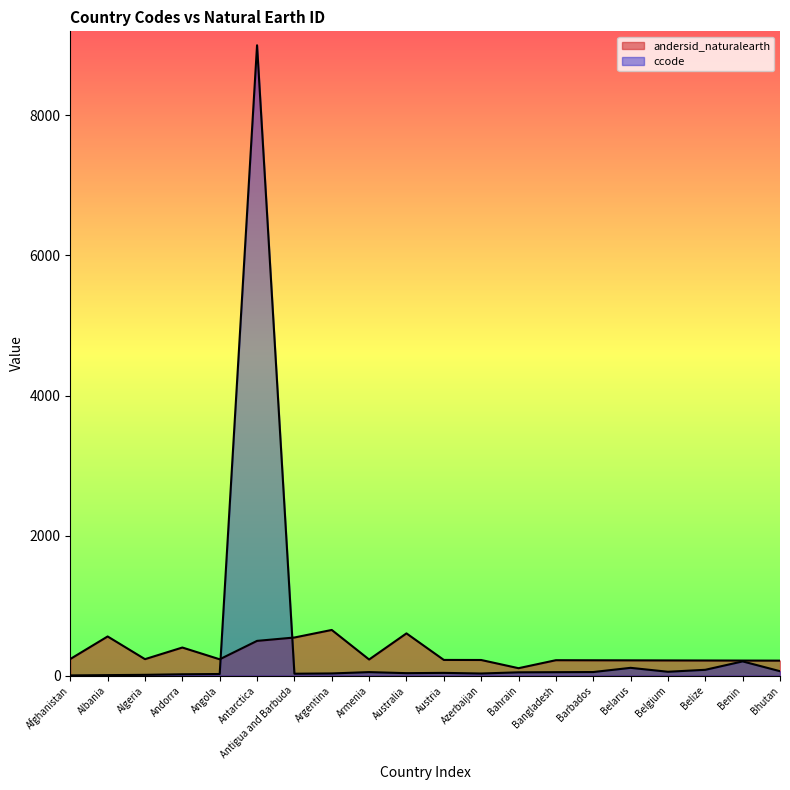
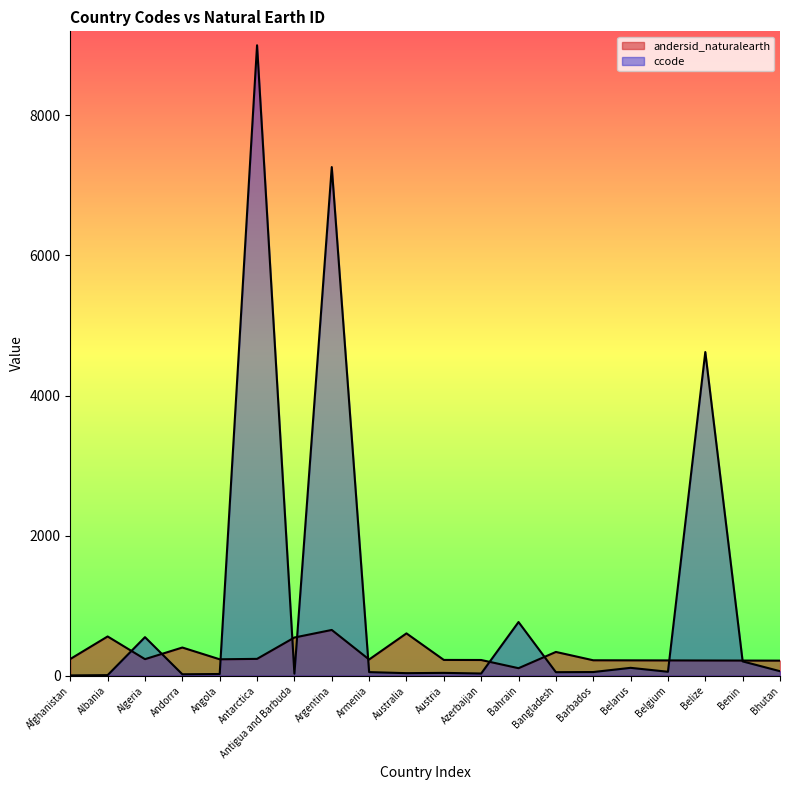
  {
    "andersid_naturalearth": {
      "Afghanistan": 200,
      "Albania": 600,
      "Algeria": 200,
      "Andorra": 400,
      "Angola": 200,
-     "Antarctica": 500,
+     "Antarctica": 200,
      "Antigua and Barbuda": 500,
      "Argentina": 700,
      "Armenia": 200,
      "Australia": 600,
      "Austria": 200,
      "Azerbaijan": 200,
      "Bahrain": 100,
-     "Bangladesh": 200,
+     "Bangladesh": 300,
      "Barbados": 200,
      "Belarus": 200,
      "Belgium": 200,
      "Belize": 200,
      "Bhutan": 200
    },
    "ccode": {
      "Afghanistan": 0,
      "Albania": 0,
-     "Algeria": 0,
+     "Algeria": 600,
      "Andorra": 0,
      "Angola": 0,
      "Antarctica": 9000,
      "Antigua and Barbuda": 0,
-     "Argentina": 0,
+     "Argentina": 7300,
      "Armenia": 100,
      "Australia": 0,
      "Austria": 0,
      "Azerbaijan": 0,
-     "Bahrain": 0,
+     "Bahrain": 800,
      "Bangladesh": 100,
      "Barbados": 100,
      "Belarus": 100,
      "Belgium": 100,
-     "Belize": 100,
+     "Belize": 4600,
      "Bhutan": 100
    }
  }
